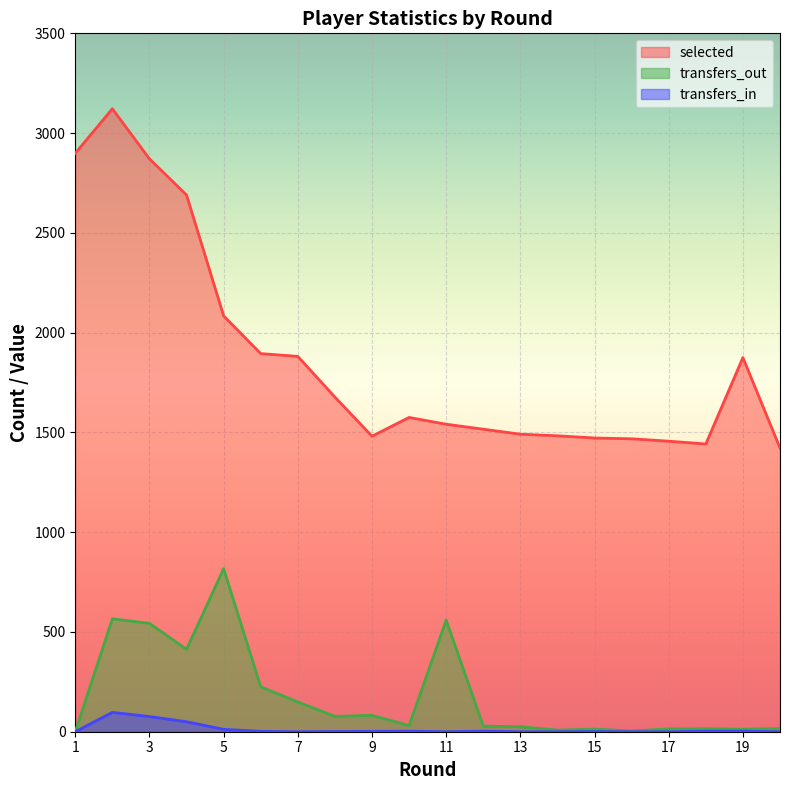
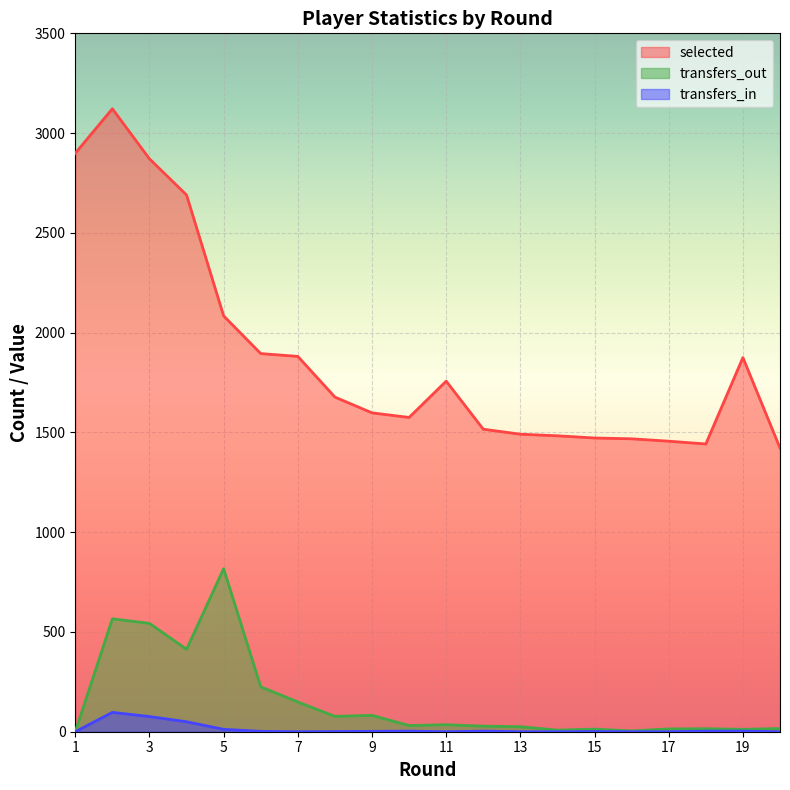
  {
    "selected": {
      "1": 2900,
      "3": 2870,
      "5": 2080,
      "7": 1880,
-     "9": 1480,
-     "11": 1540,
+     "9": 1600,
+     "11": 1760,
      "13": 1490,
      "15": 1470,
      "17": 1460,
      "19": 1880
    },
    "transfers_out": {
      "3": 540,
      "5": 820,
      "7": 150,
      "9": 80,
-     "11": 560,
+     "11": 40,
      "13": 30,
      "17": 10
    },
    "transfers_in": {
      "3": 80,
      "5": 10,
      "7": 0,
      "9": 0,
      "11": 0,
      "13": 0,
      "17": 0
    }
  }
